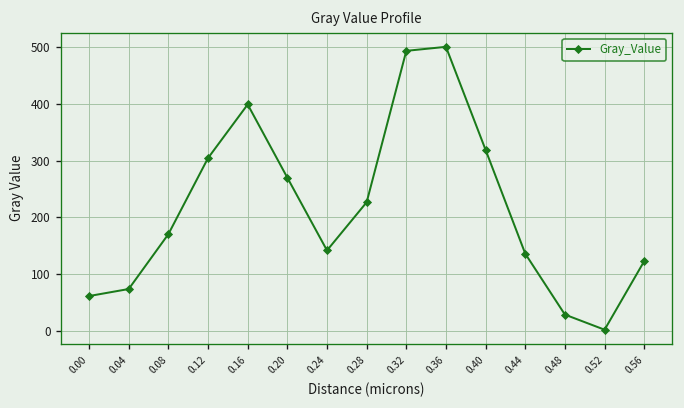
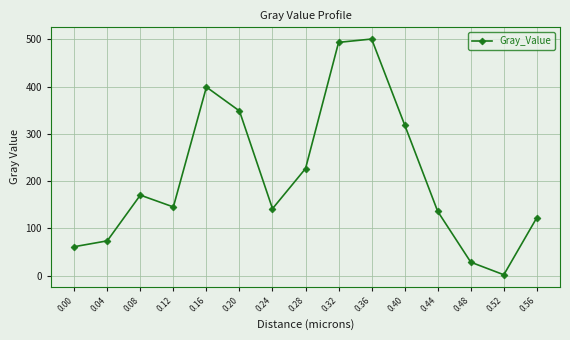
  {
    "0.00": 60,
    "0.04": 70,
    "0.08": 170,
-   "0.12": 300,
+   "0.12": 150,
    "0.16": 400,
-   "0.20": 270,
+   "0.20": 350,
    "0.24": 140,
    "0.28": 230,
    "0.32": 490,
    "0.36": 500,
    "0.40": 320,
    "0.44": 140,
    "0.48": 30,
    "0.52": 0,
    "0.56": 120
  }
